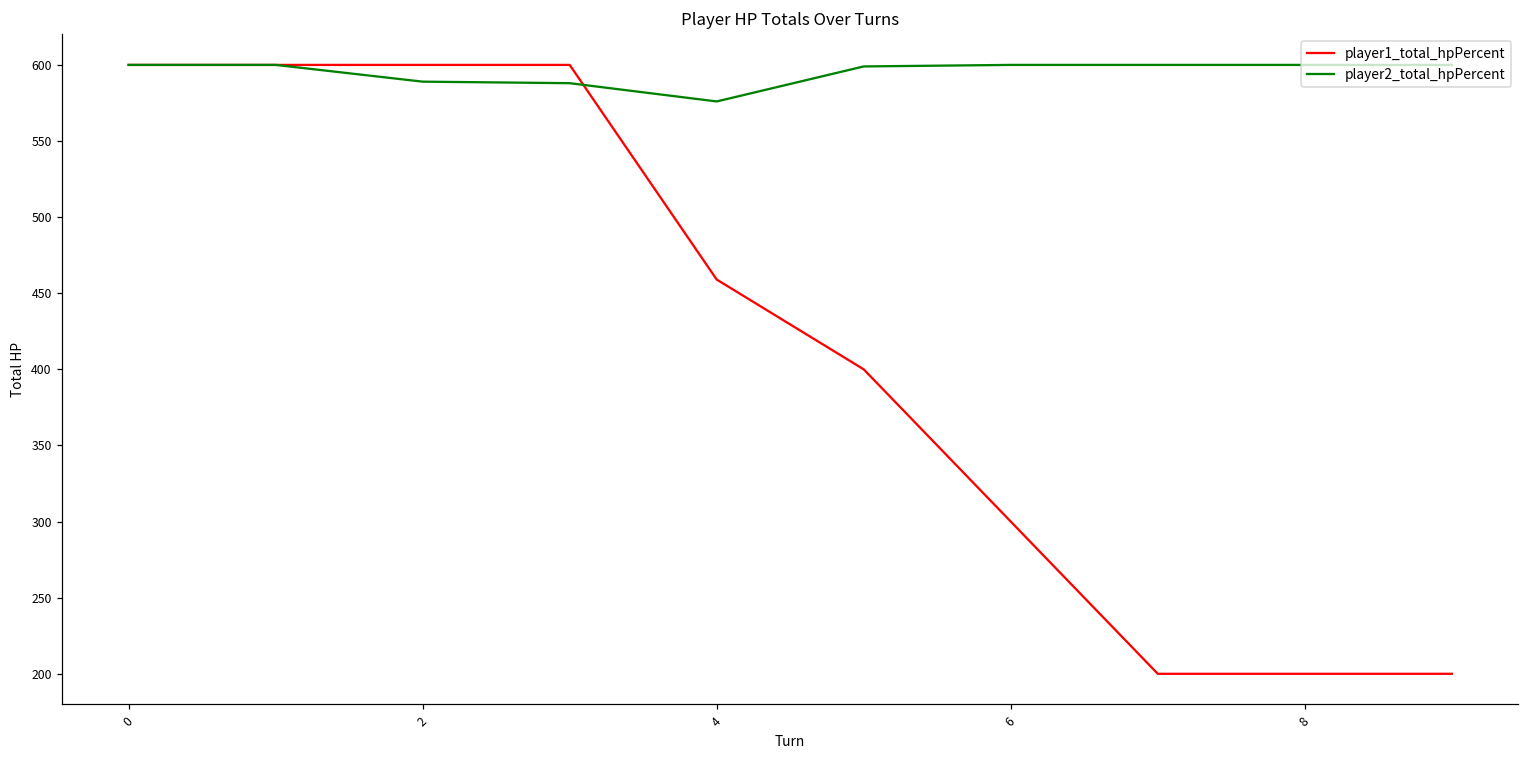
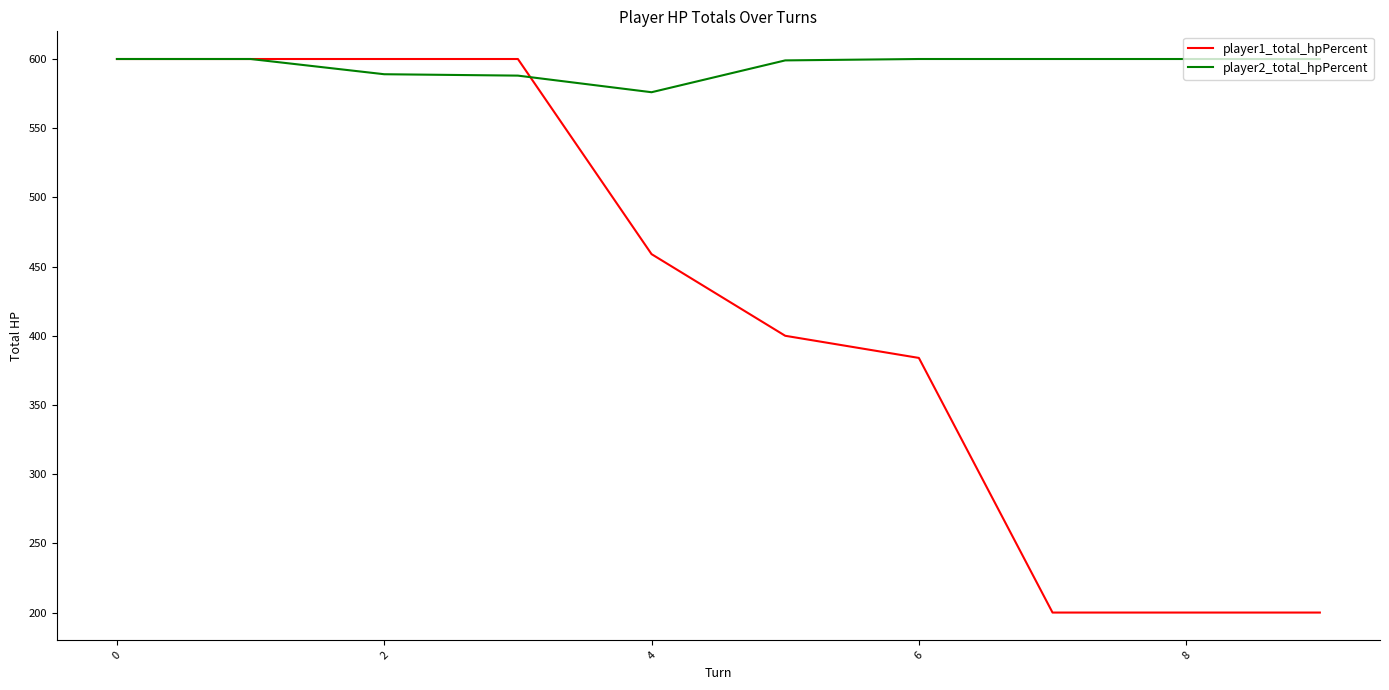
  {
    "player1_total_hpPercent": {
      "2": 600,
      "4": 459,
-     "6": 300,
+     "6": 384,
      "8": 200
    },
    "player2_total_hpPercent": {
      "2": 589,
      "4": 576,
      "6": 600
    }
  }
